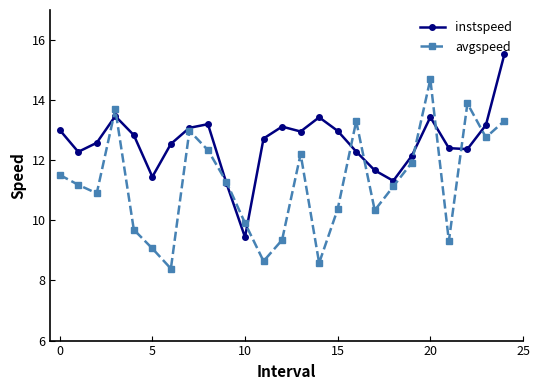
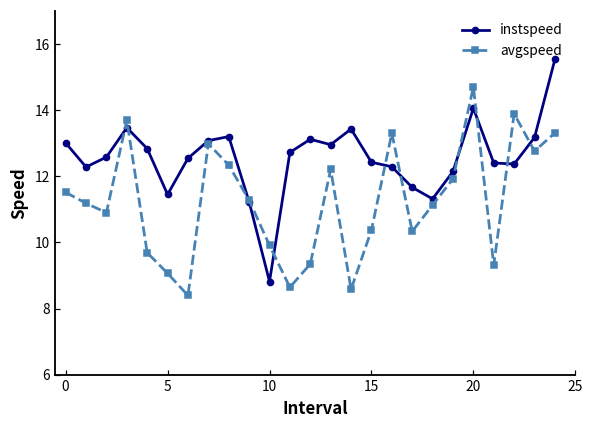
  {
    "instspeed": {
      "0": 13.0,
      "5": 11.4,
-     "10": 9.4,
-     "15": 13.0,
-     "20": 13.4
+     "10": 8.8,
+     "15": 12.4,
+     "20": 14.1
    },
    "avgspeed": {
      "0": 11.5,
      "5": 9.1,
      "10": 9.9,
      "15": 10.4,
      "20": 14.7
    }
  }
